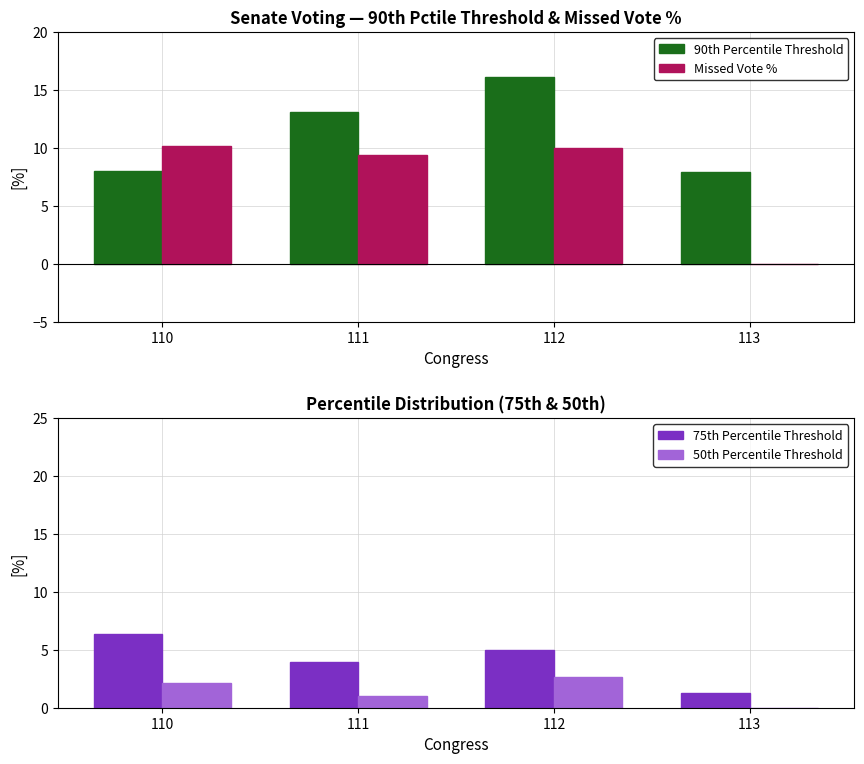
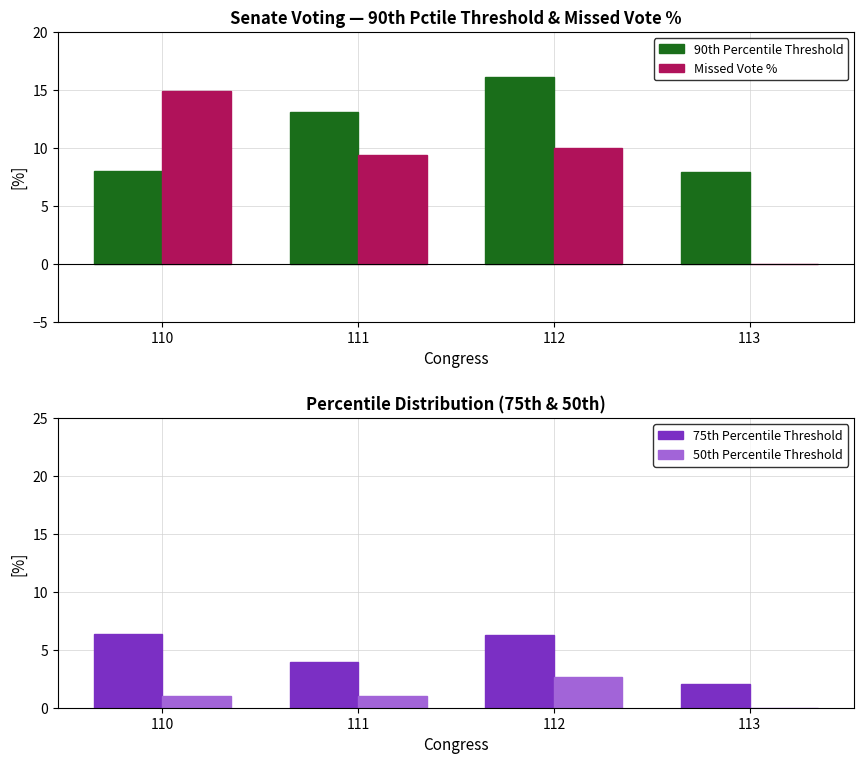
  {
    "Senate Voting — 90th Pctile Threshold & Missed Vote %": {
      "90th Percentile Threshold": {
        "110": 8.0,
        "111": 13.1,
        "112": 16.1,
        "113": 7.9
      },
      "Missed Vote %": {
-       "110": 10.2,
+       "110": 14.9,
        "111": 9.4,
        "112": 10.0,
        "113": 0.0
      }
    },
    "Percentile Distribution (75th & 50th)": {
      "75th Percentile Threshold": {
        "110": 6.4,
        "111": 3.9,
-       "112": 5.0,
-       "113": 1.3
+       "112": 6.3,
+       "113": 2.0
      },
      "50th Percentile Threshold": {
-       "110": 2.1,
+       "110": 1.0,
        "111": 1.0,
        "112": 2.6,
        "113": 0.0
      }
    }
  }
